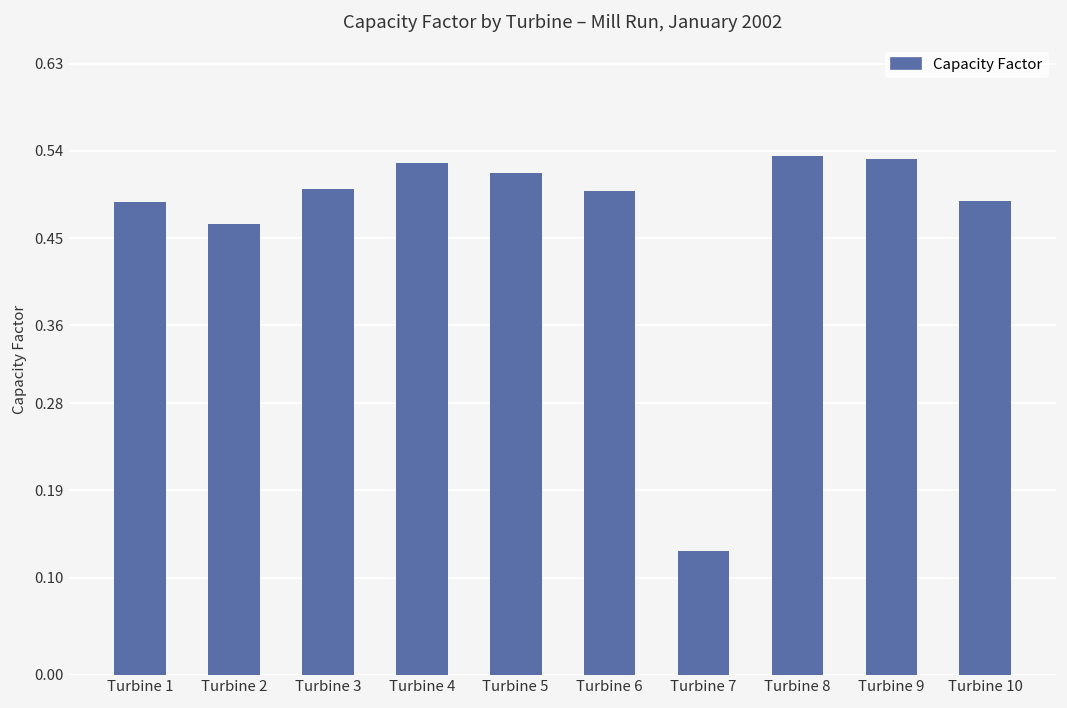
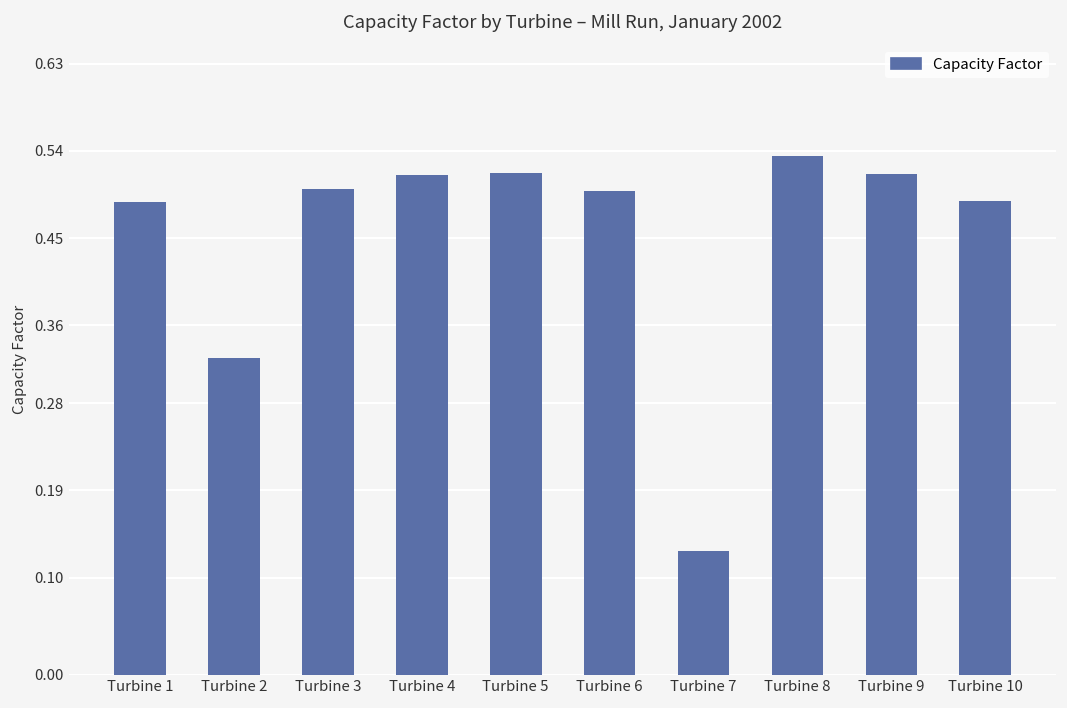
  {
    "Turbine 1": 0.49,
-   "Turbine 2": 0.47,
+   "Turbine 2": 0.33,
    "Turbine 3": 0.50,
-   "Turbine 4": 0.53,
+   "Turbine 4": 0.52,
    "Turbine 5": 0.52,
    "Turbine 6": 0.50,
    "Turbine 7": 0.13,
    "Turbine 8": 0.53,
-   "Turbine 9": 0.53,
+   "Turbine 9": 0.52,
    "Turbine 10": 0.49
  }
